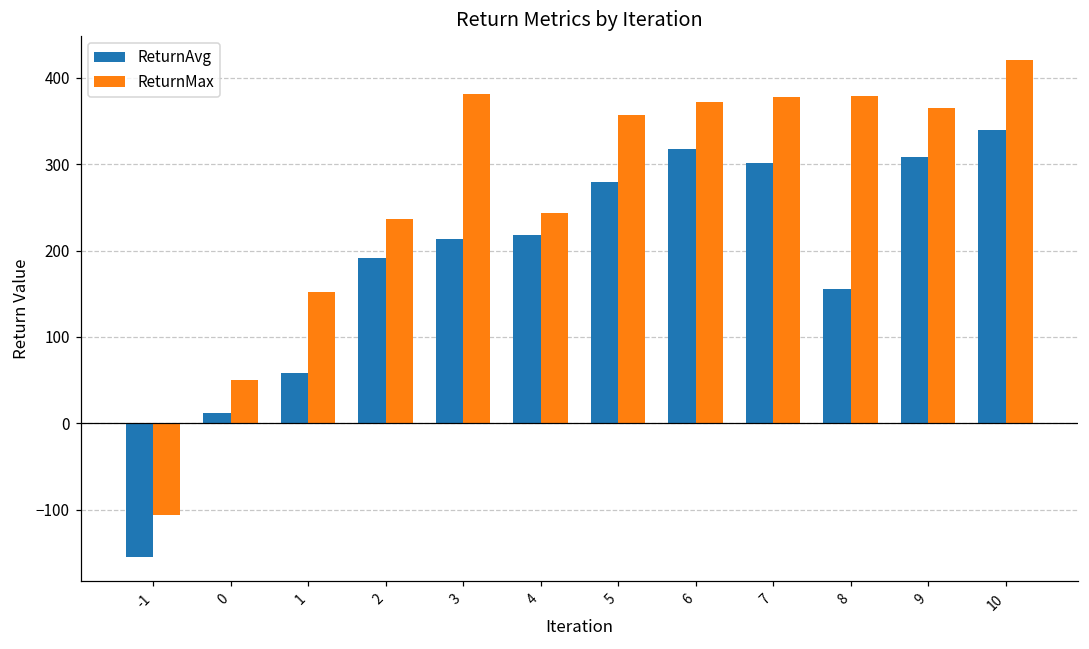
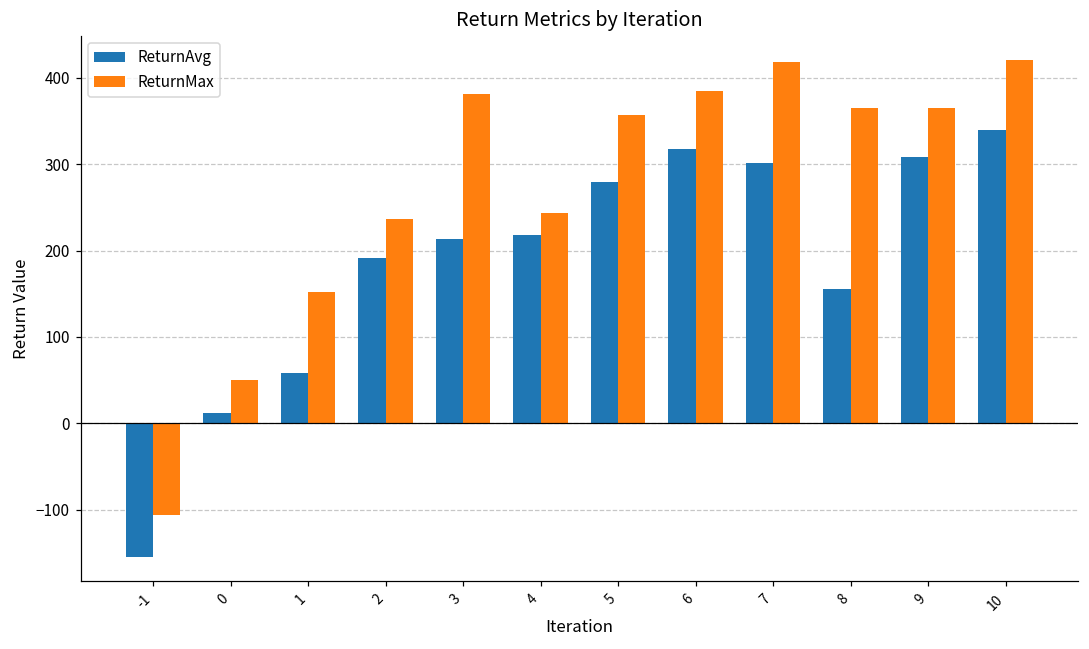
  {
    "ReturnAvg": {
      "-1": -150,
      "0": 10,
      "1": 60,
      "2": 190,
      "3": 210,
      "4": 220,
      "5": 280,
      "6": 320,
      "7": 300,
      "8": 160,
      "9": 310,
      "10": 340
    },
    "ReturnMax": {
      "-1": -110,
      "0": 50,
      "1": 150,
      "2": 240,
      "3": 380,
      "4": 240,
      "5": 360,
-     "6": 370,
-     "7": 380,
-     "8": 380,
+     "6": 380,
+     "7": 420,
+     "8": 360,
      "9": 370,
      "10": 420
    }
  }
